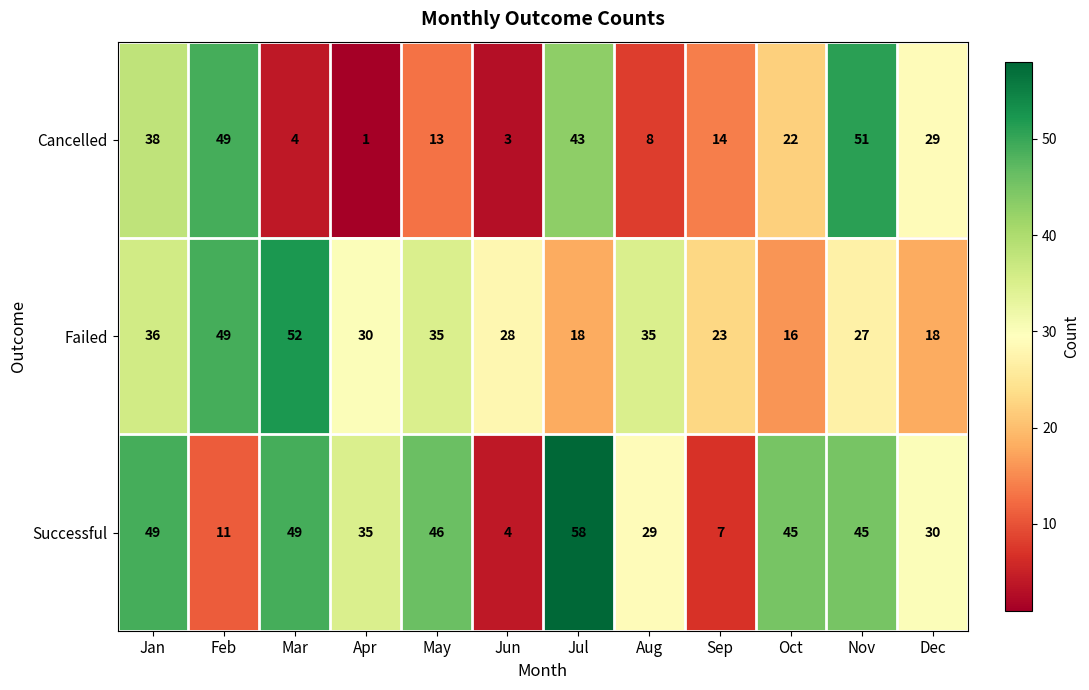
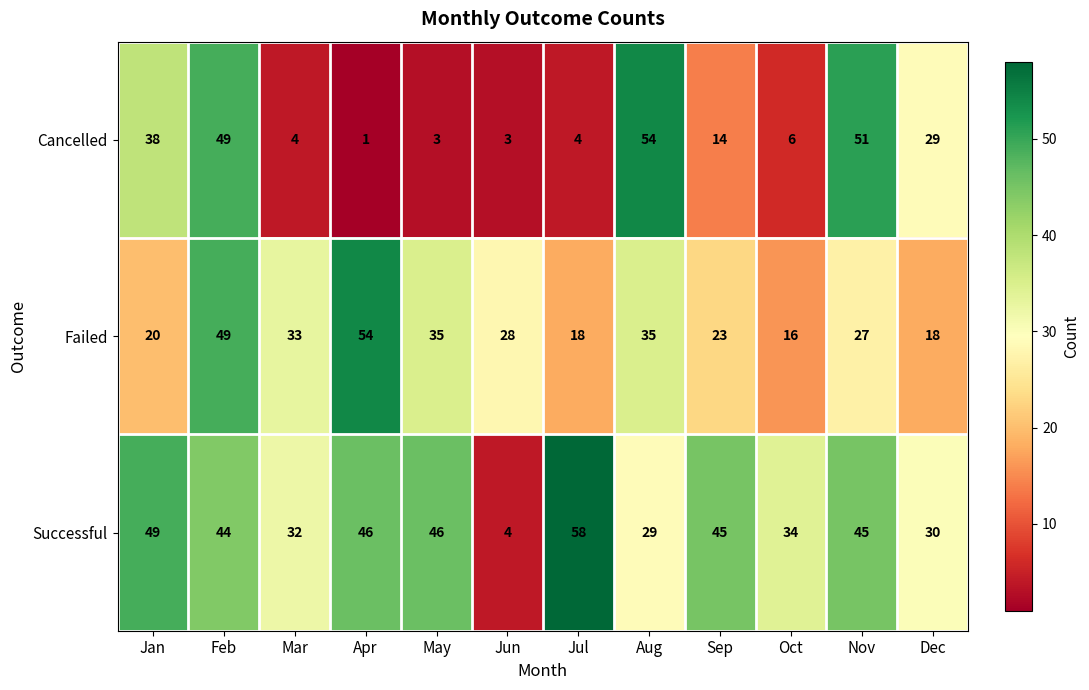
  {
    "Cancelled": {
      "Jan": 38,
      "Feb": 49,
      "Mar": 4,
      "Apr": 1,
-     "May": 13,
+     "May": 3,
      "Jun": 3,
-     "Jul": 43,
-     "Aug": 8,
+     "Jul": 4,
+     "Aug": 54,
      "Sep": 14,
-     "Oct": 22,
+     "Oct": 6,
      "Nov": 51,
      "Dec": 29
    },
    "Failed": {
-     "Jan": 36,
+     "Jan": 20,
      "Feb": 49,
-     "Mar": 52,
-     "Apr": 30,
+     "Mar": 33,
+     "Apr": 54,
      "May": 35,
      "Jun": 28,
      "Jul": 18,
      "Aug": 35,
      "Sep": 23,
      "Oct": 16,
      "Nov": 27,
      "Dec": 18
    },
    "Successful": {
      "Jan": 49,
-     "Feb": 11,
-     "Mar": 49,
-     "Apr": 35,
+     "Feb": 44,
+     "Mar": 32,
+     "Apr": 46,
      "May": 46,
      "Jun": 4,
      "Jul": 58,
      "Aug": 29,
-     "Sep": 7,
-     "Oct": 45,
+     "Sep": 45,
+     "Oct": 34,
      "Nov": 45,
      "Dec": 30
    }
  }
